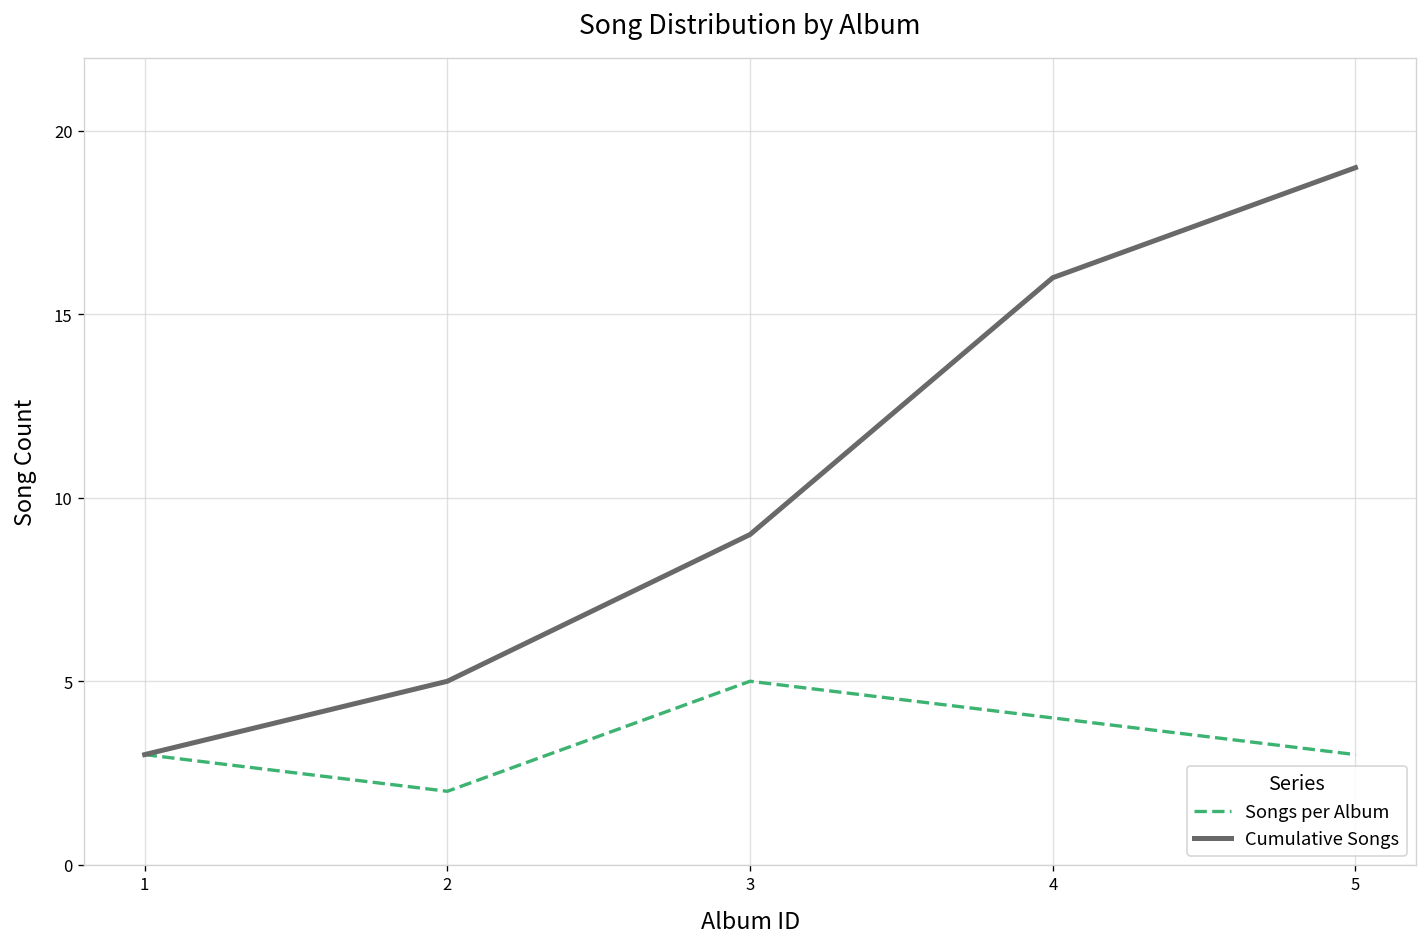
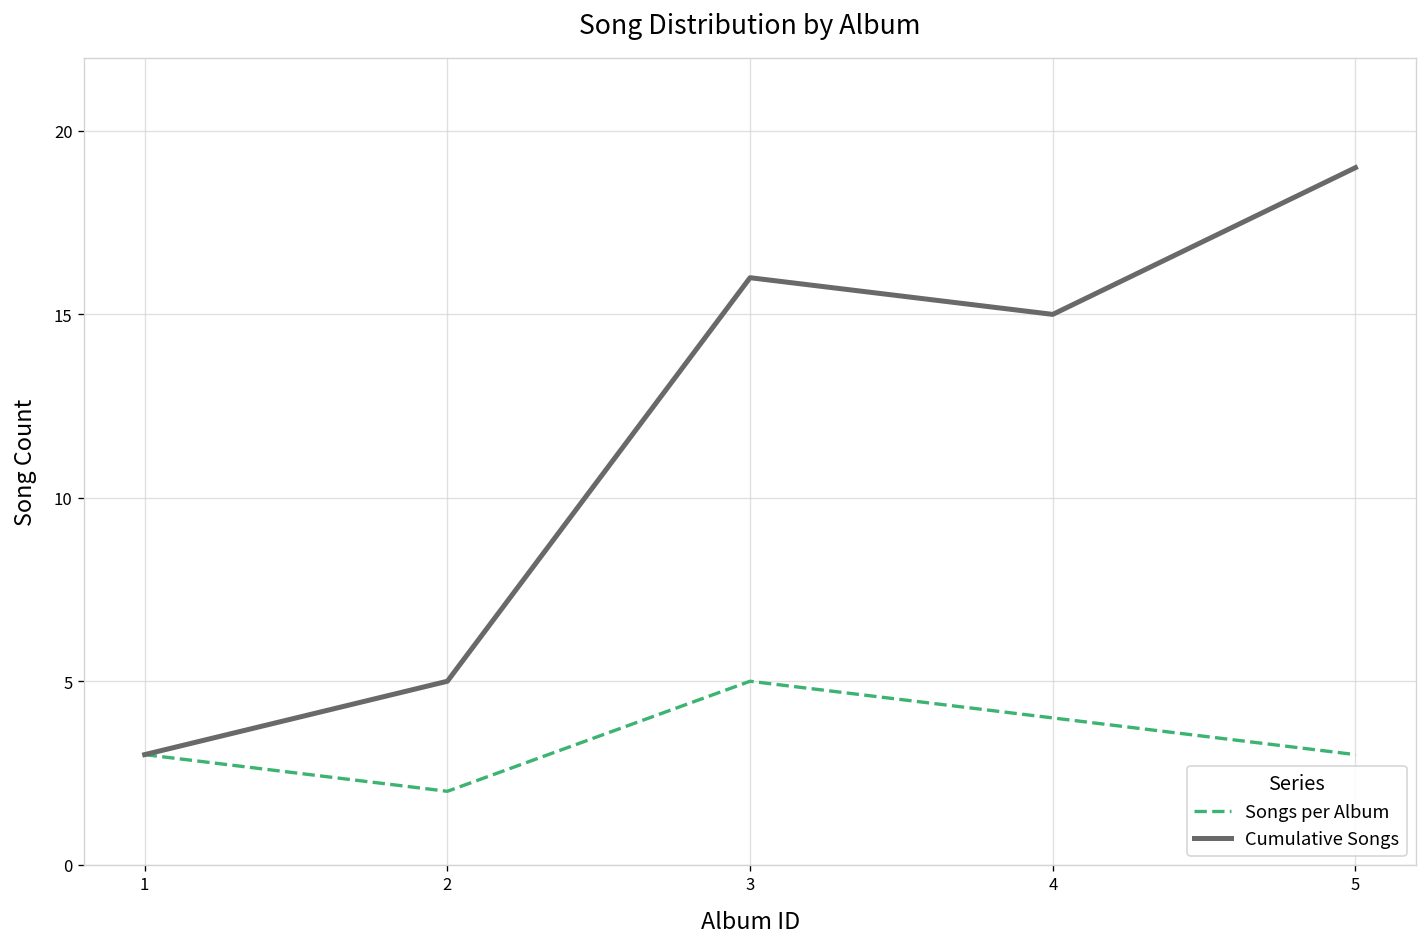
  {
    "Songs per Album": {
      "2": 2,
      "3": 5,
      "4": 4,
      "5": 3
    },
    "Cumulative Songs": {
      "2": 5,
-     "3": 9,
-     "4": 16,
+     "3": 16,
+     "4": 15,
      "5": 19
    }
  }
